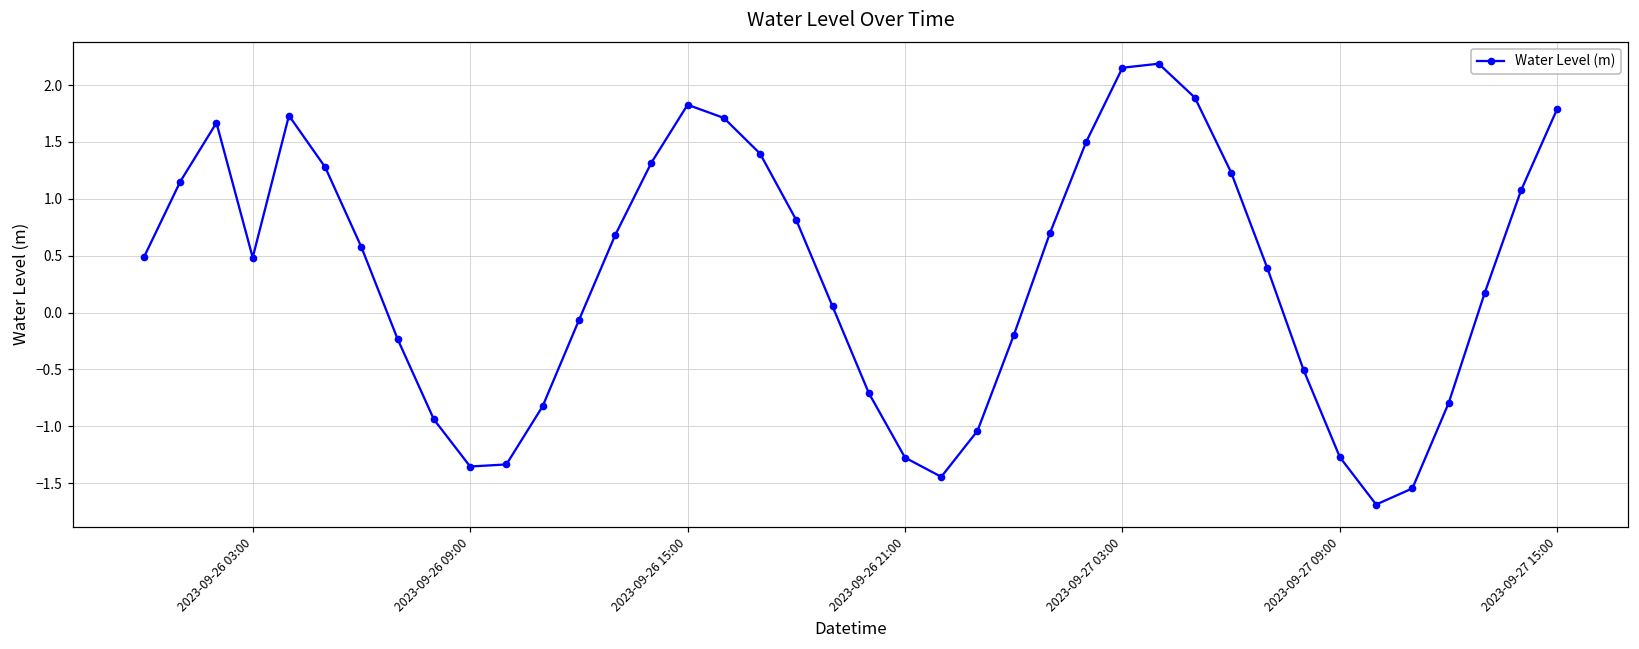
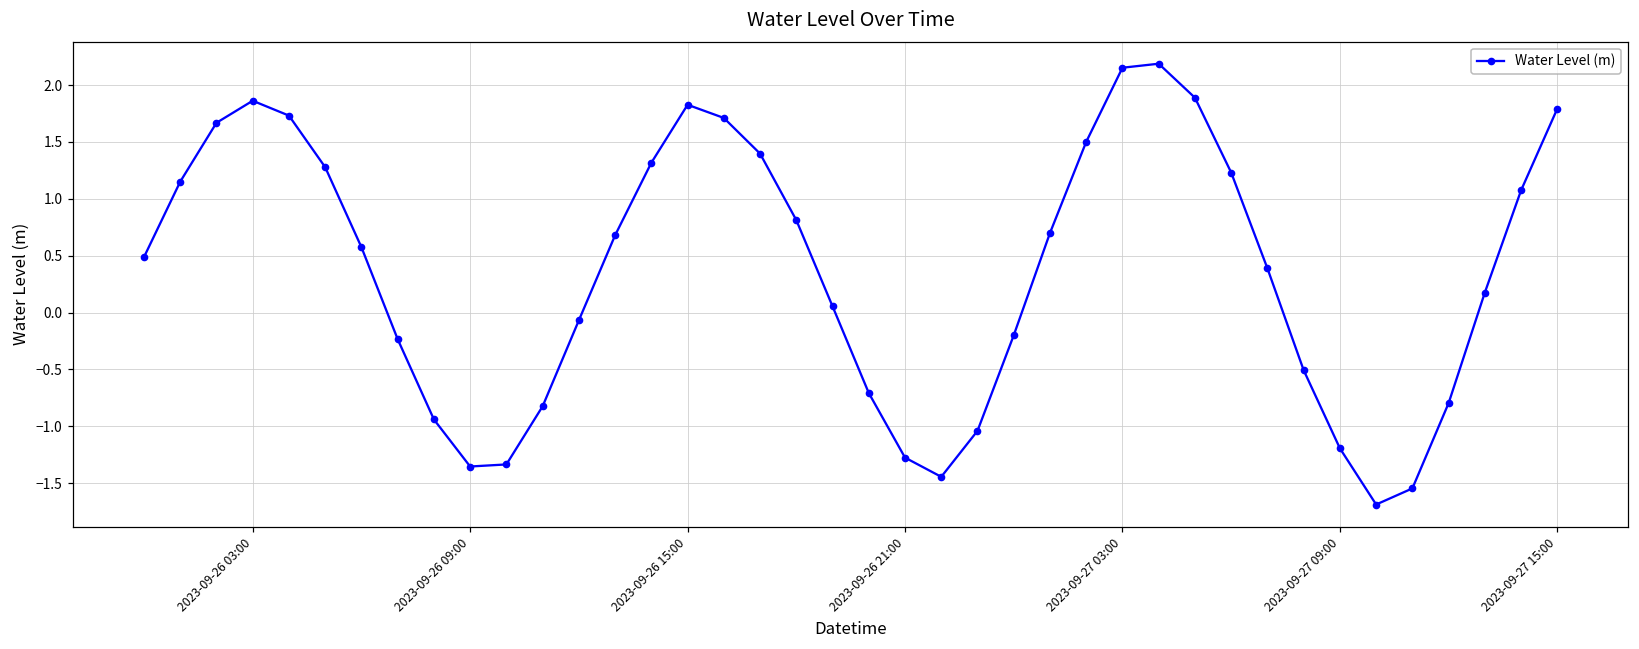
  {
-   "2023-09-26 03:00": 0.48,
+   "2023-09-26 03:00": 1.86,
    "2023-09-26 09:00": -1.35,
    "2023-09-26 15:00": 1.83,
    "2023-09-26 21:00": -1.27,
    "2023-09-27 03:00": 2.15,
-   "2023-09-27 09:00": -1.27,
+   "2023-09-27 09:00": -1.19,
    "2023-09-27 15:00": 1.79
  }
